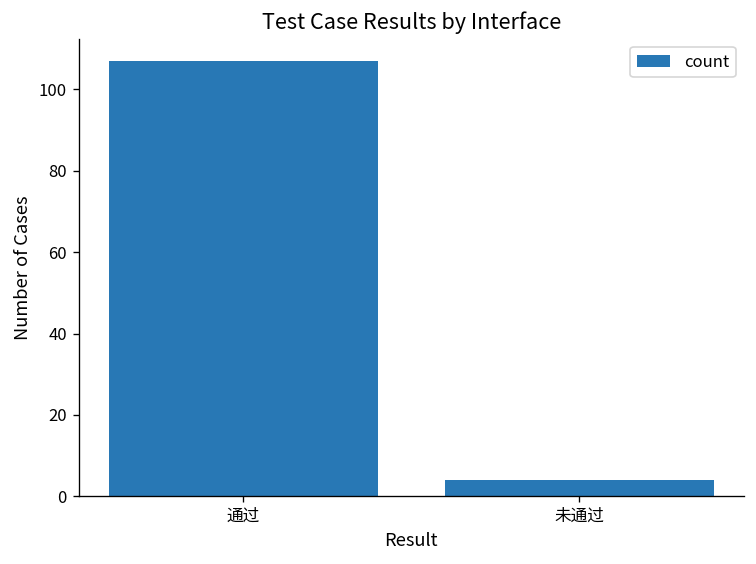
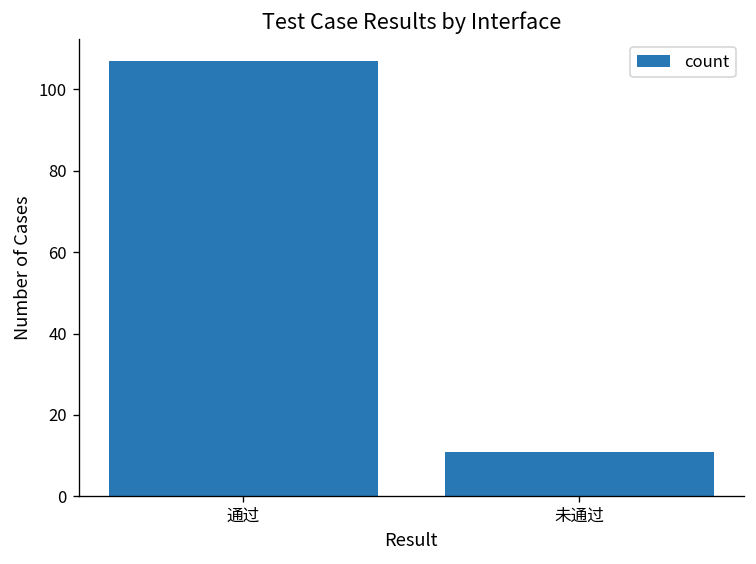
  {
    "通过": 107,
-   "未通过": 4
+   "未通过": 11
  }
